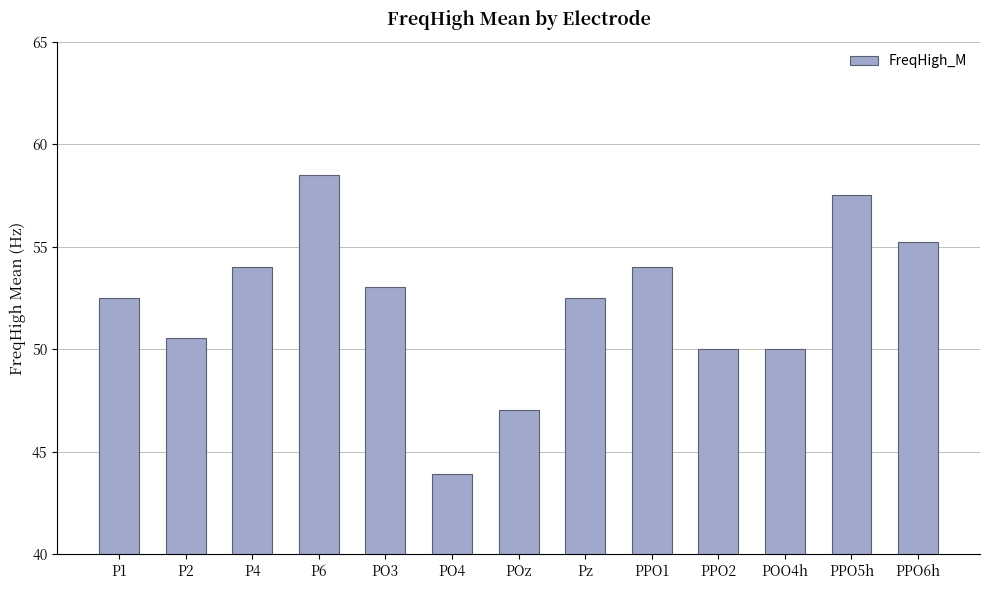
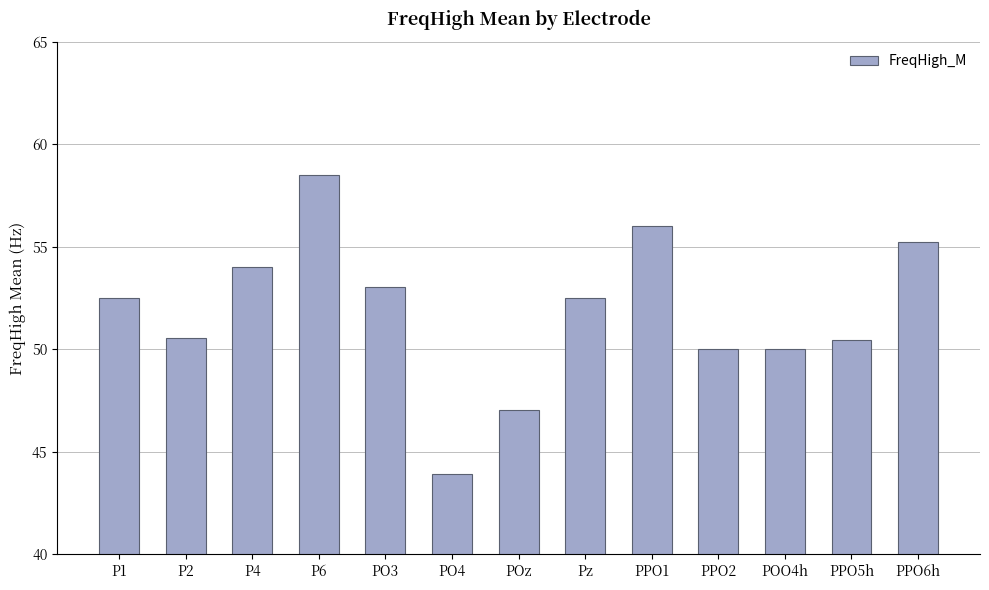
  {
    "P1": 52.5,
    "P2": 50.5,
    "P4": 54.0,
    "P6": 58.5,
    "PO3": 53.0,
    "PO4": 43.9,
    "POz": 47.0,
    "Pz": 52.5,
-   "PPO1": 54.0,
+   "PPO1": 56.0,
    "PPO2": 50.0,
    "POO4h": 50.0,
-   "PPO5h": 57.6,
+   "PPO5h": 50.5,
    "PPO6h": 55.3
  }
